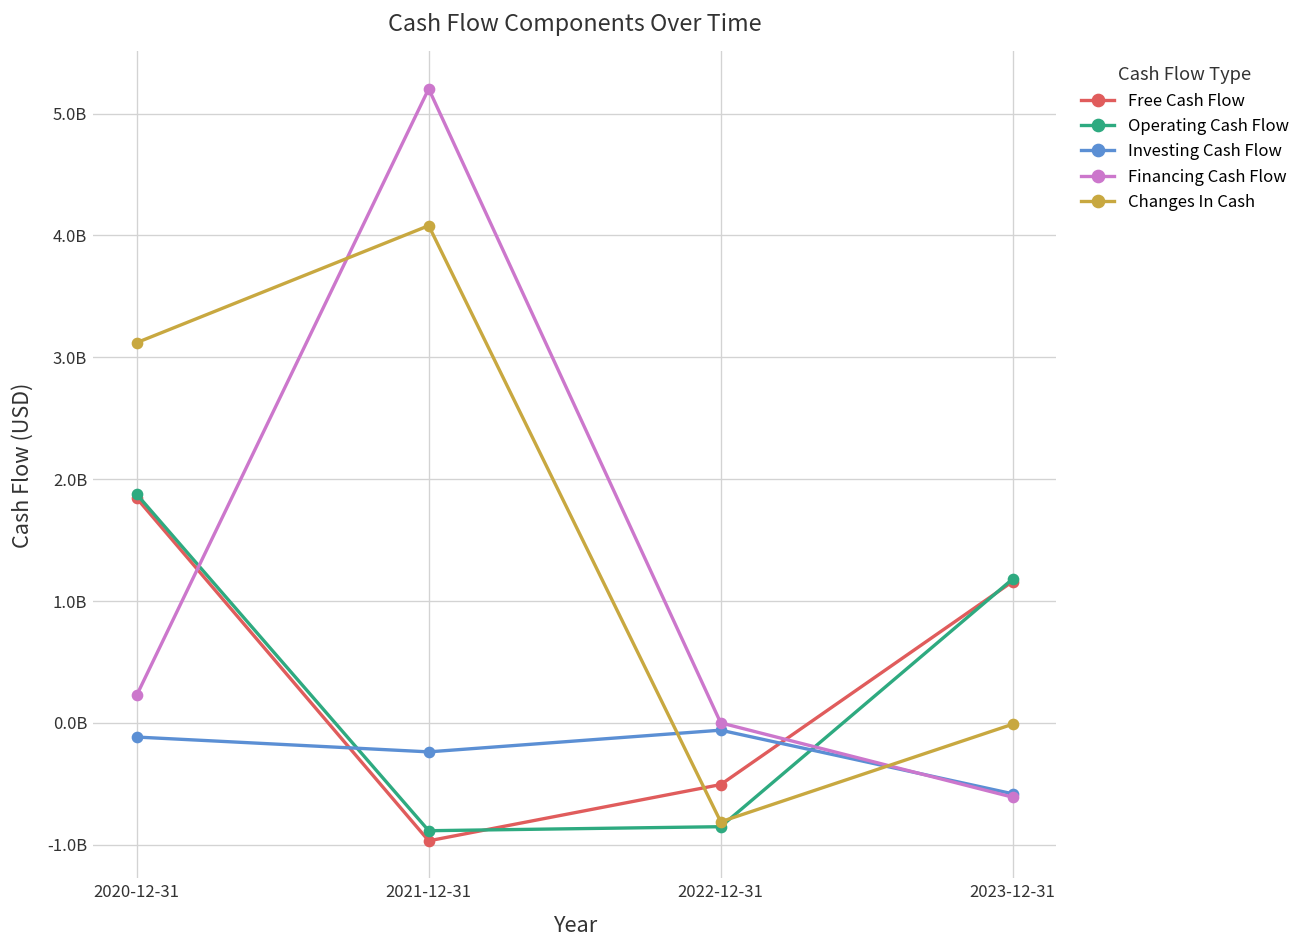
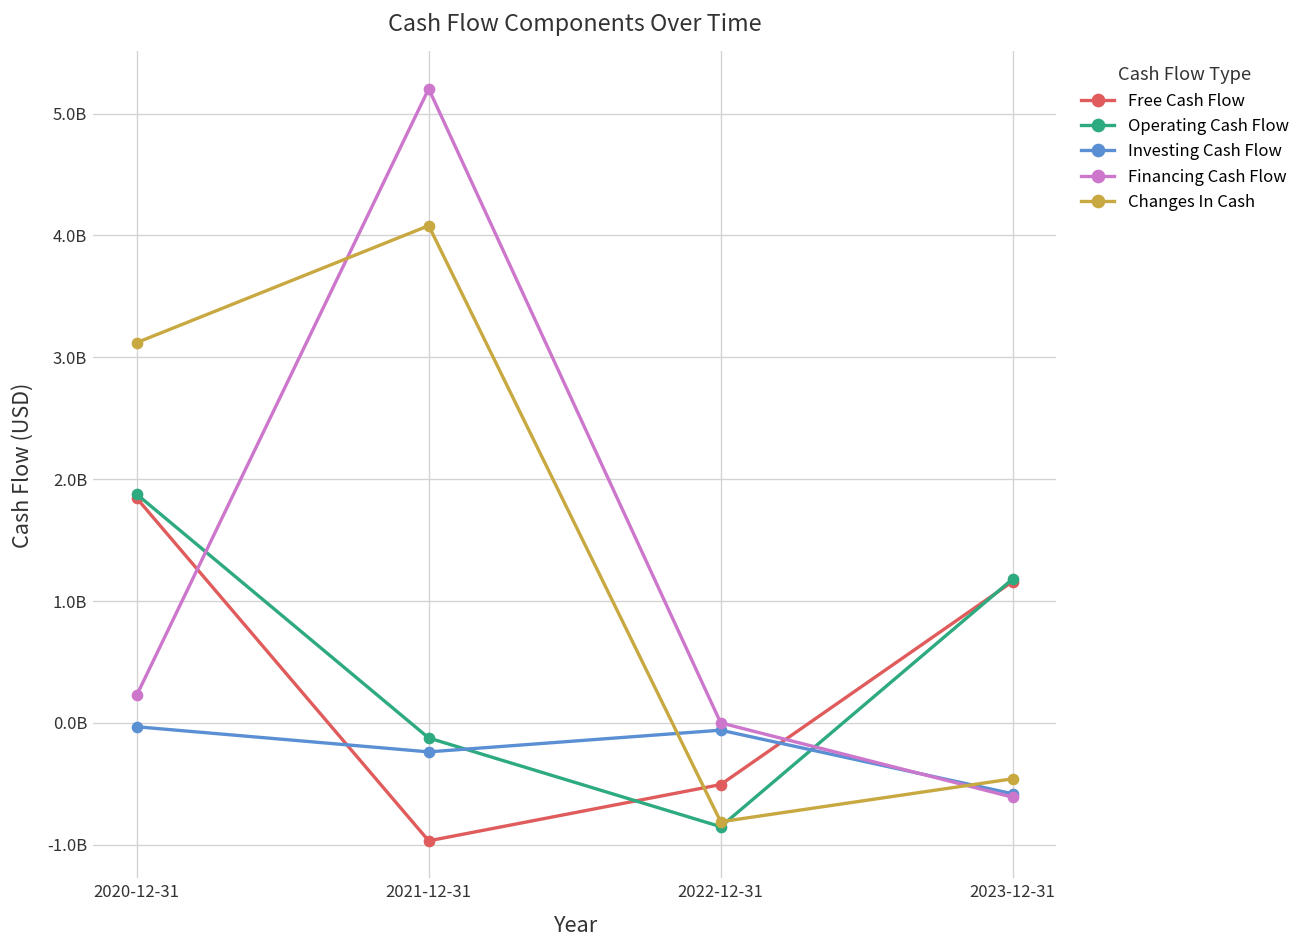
  {
    "Free Cash Flow": {
      "2020-12-31": 1840000000,
      "2021-12-31": -970000000,
      "2022-12-31": -510000000
    },
    "Operating Cash Flow": {
      "2020-12-31": 1880000000,
-     "2021-12-31": -890000000,
+     "2021-12-31": -120000000,
      "2022-12-31": -850000000
    },
    "Investing Cash Flow": {
-     "2020-12-31": -120000000,
+     "2020-12-31": -30000000,
      "2021-12-31": -240000000,
      "2022-12-31": -60000000,
      "2023-12-31": -580000000
    },
    "Financing Cash Flow": {
      "2020-12-31": 230000000,
      "2021-12-31": 5200000000,
      "2022-12-31": 0,
      "2023-12-31": -610000000
    },
    "Changes In Cash": {
      "2020-12-31": 3120000000,
      "2021-12-31": 4080000000,
      "2022-12-31": -810000000,
-     "2023-12-31": -10000000
+     "2023-12-31": -460000000
    }
  }
